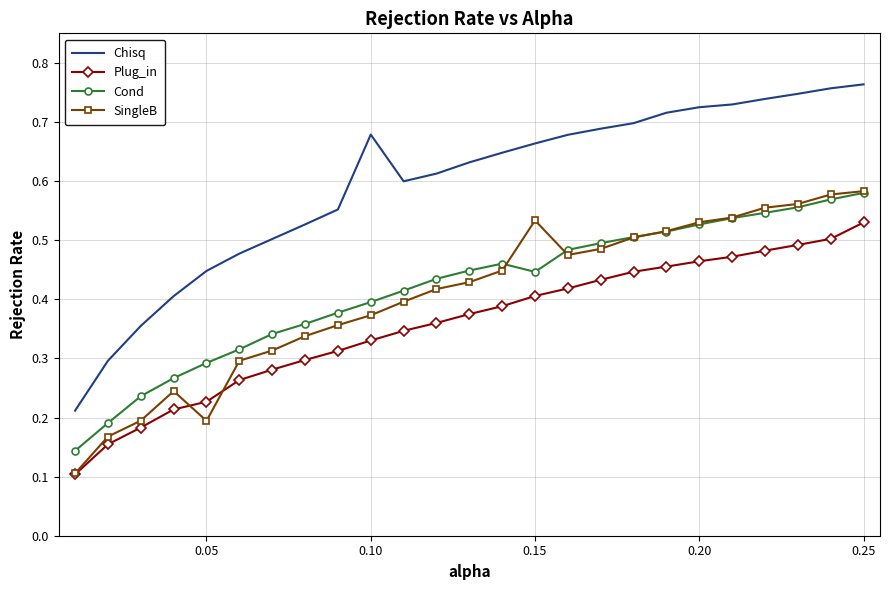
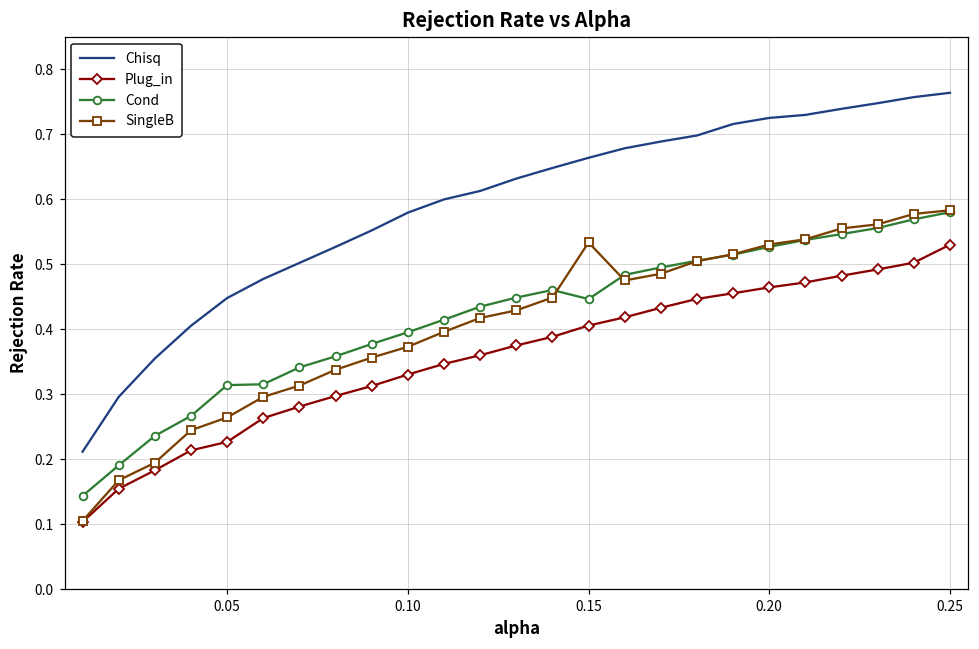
  {
    "Chisq": {
      "0.05": 0.45,
-     "0.10": 0.68,
+     "0.10": 0.58,
      "0.15": 0.66,
      "0.20": 0.73,
      "0.25": 0.76
    },
    "Plug_in": {
      "0.05": 0.23,
      "0.10": 0.33,
      "0.15": 0.41,
      "0.20": 0.46,
      "0.25": 0.53
    },
    "Cond": {
-     "0.05": 0.29,
+     "0.05": 0.31,
      "0.10": 0.40,
      "0.15": 0.45
    },
    "SingleB": {
-     "0.05": 0.19,
+     "0.05": 0.26,
      "0.10": 0.37,
      "0.15": 0.53
    }
  }
